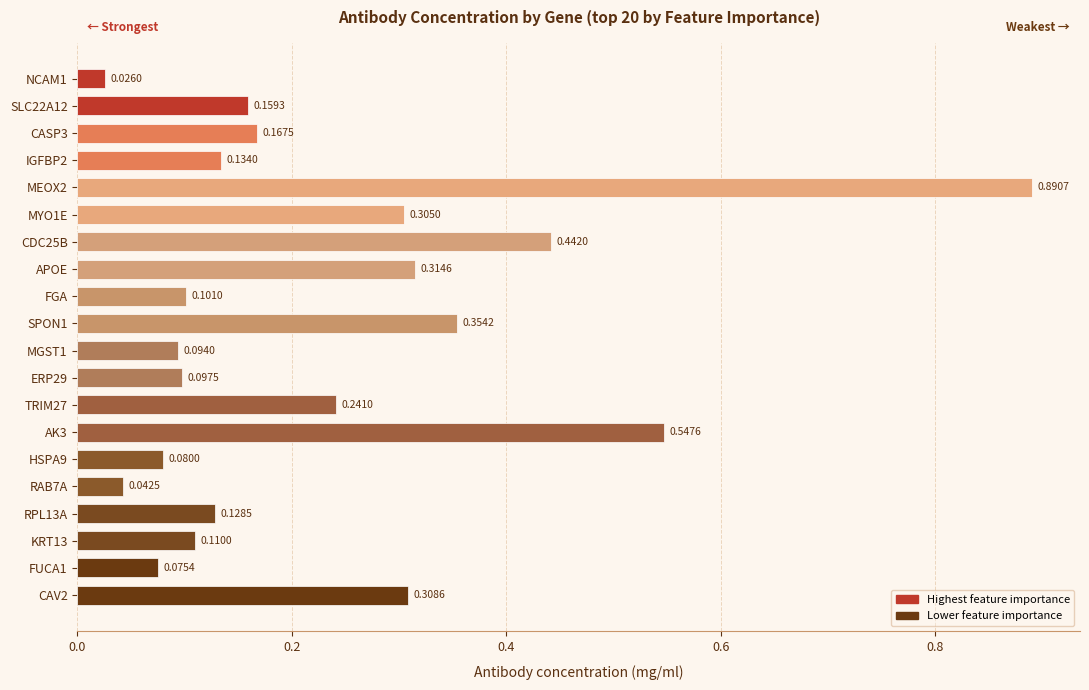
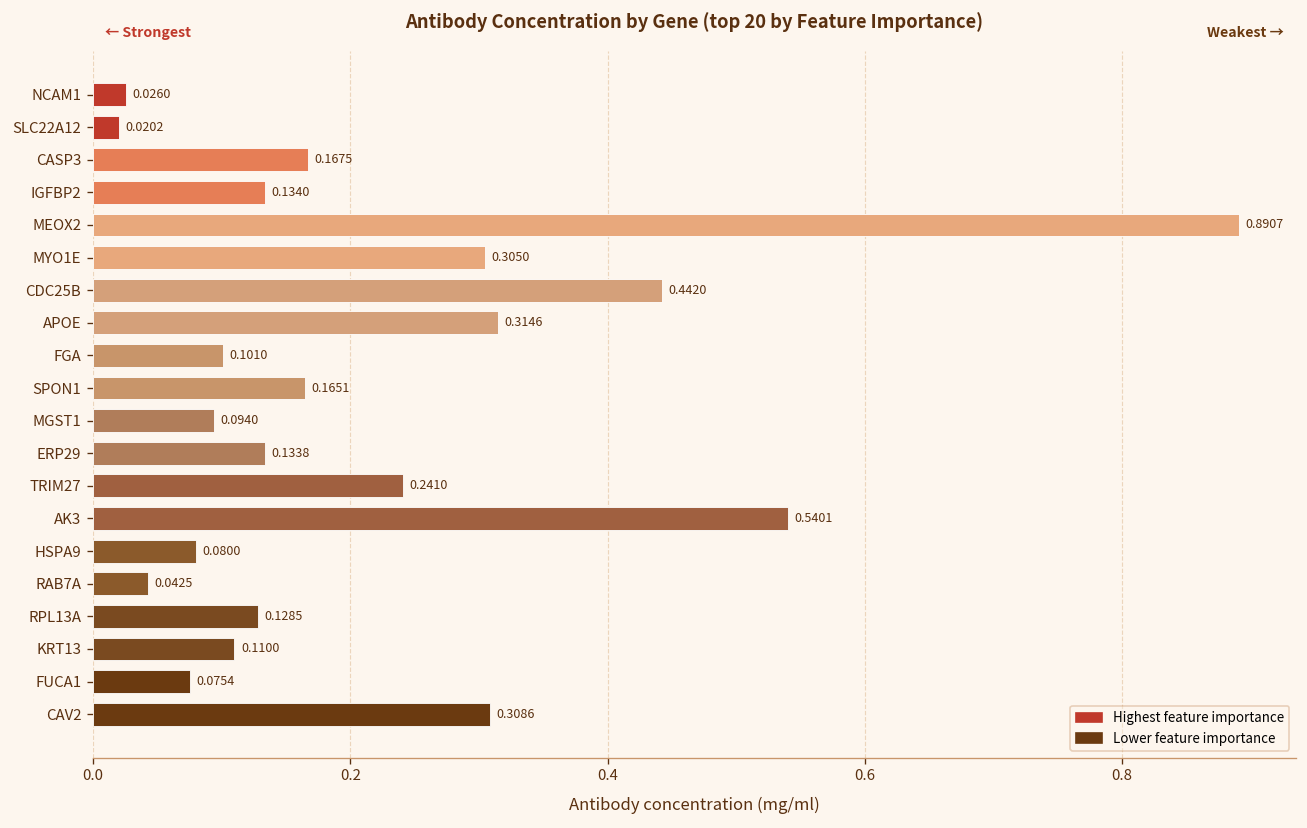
  {
    "NCAM1": 0.0260,
-   "SLC22A12": 0.1593,
+   "SLC22A12": 0.0202,
    "CASP3": 0.1675,
    "IGFBP2": 0.1340,
    "MEOX2": 0.8907,
    "MYO1E": 0.3050,
    "CDC25B": 0.4420,
    "APOE": 0.3146,
    "FGA": 0.1010,
-   "SPON1": 0.3542,
+   "SPON1": 0.1651,
    "MGST1": 0.0940,
-   "ERP29": 0.0975,
+   "ERP29": 0.1338,
    "TRIM27": 0.2410,
-   "AK3": 0.5476,
+   "AK3": 0.5401,
    "HSPA9": 0.0800,
    "RAB7A": 0.0425,
    "RPL13A": 0.1285,
    "KRT13": 0.1100,
    "FUCA1": 0.0754,
    "CAV2": 0.3086
  }
